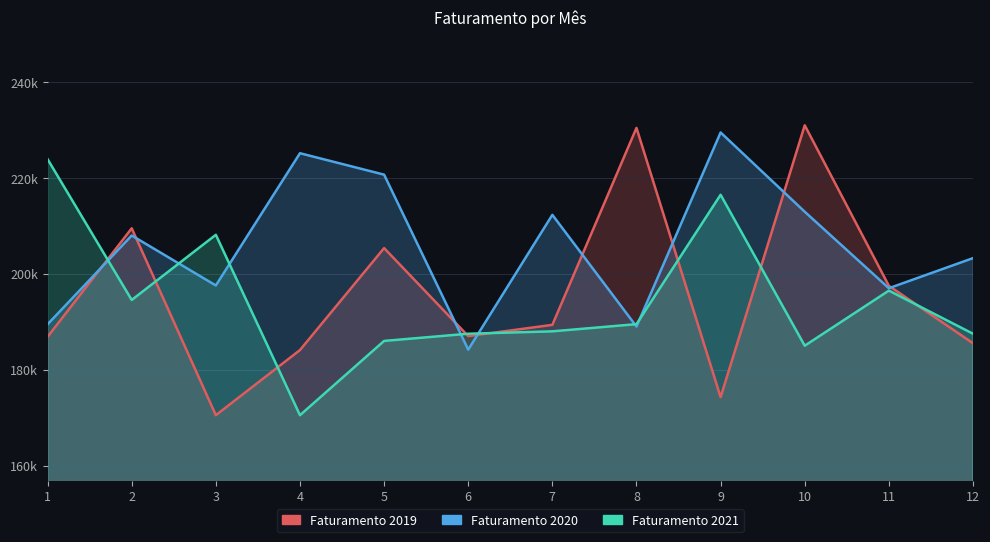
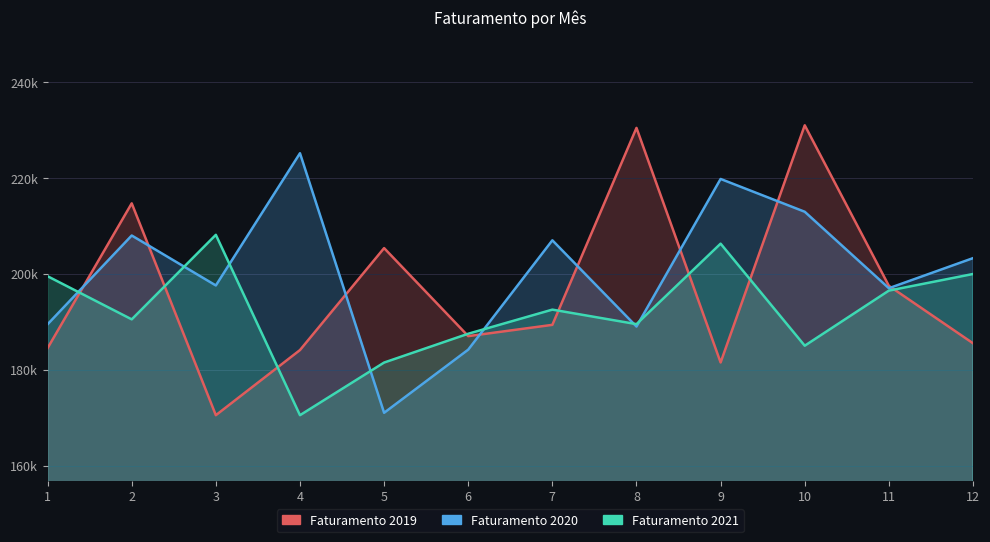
  {
    "Faturamento 2019": {
-     "1": 187000,
-     "2": 210000,
+     "1": 185000,
+     "2": 215000,
      "3": 171000,
      "4": 184000,
      "5": 205000,
      "7": 189000,
      "8": 230000,
-     "9": 174000,
+     "9": 182000,
      "10": 231000,
      "12": 186000
    },
    "Faturamento 2020": {
      "1": 189000,
      "2": 208000,
      "3": 198000,
      "4": 225000,
-     "5": 221000,
+     "5": 171000,
      "6": 184000,
-     "7": 212000,
-     "9": 230000,
+     "7": 207000,
+     "9": 220000,
      "10": 213000,
      "12": 203000
    },
    "Faturamento 2021": {
-     "1": 224000,
-     "2": 195000,
+     "1": 200000,
+     "2": 191000,
      "3": 208000,
      "4": 171000,
-     "5": 186000,
-     "7": 188000,
-     "9": 217000,
+     "5": 181000,
+     "7": 193000,
+     "9": 206000,
      "10": 185000,
-     "12": 188000
+     "12": 200000
    }
  }
